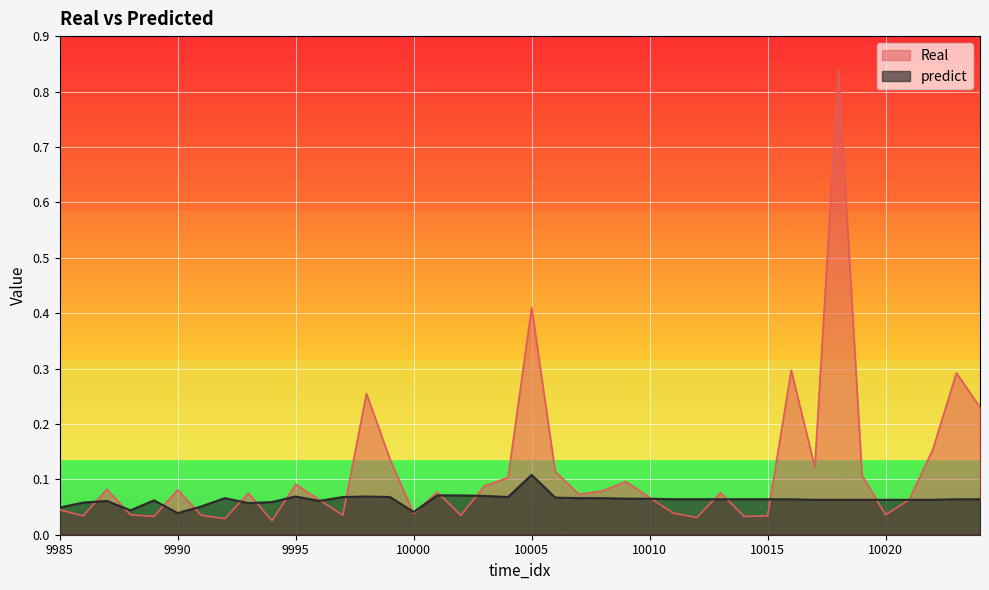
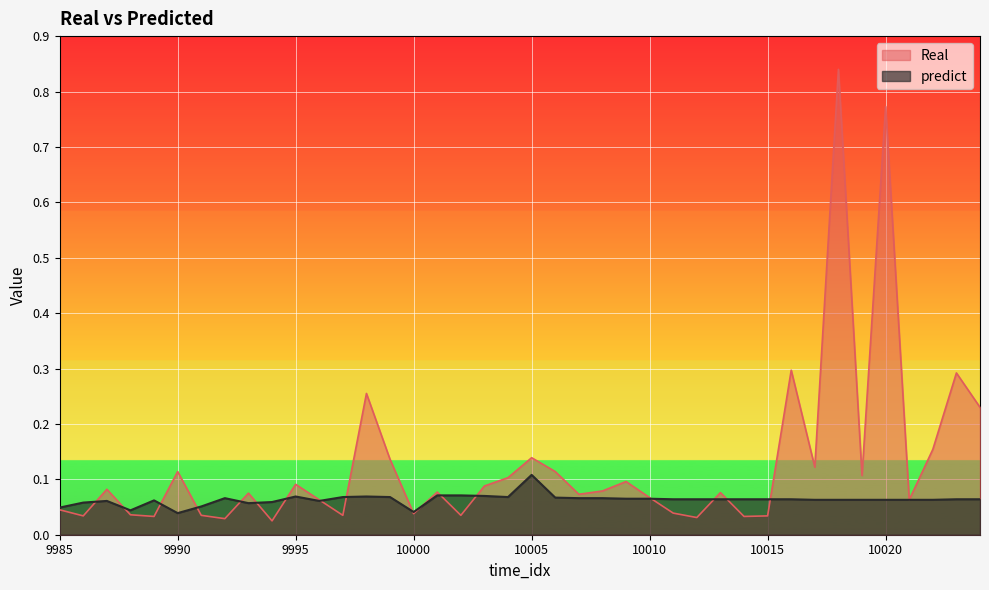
  {
    "Real": {
-     "9990": 0.08,
+     "9990": 0.11,
      "9995": 0.09,
-     "10005": 0.41,
+     "10005": 0.14,
      "10015": 0.03,
-     "10020": 0.04
+     "10020": 0.77
    },
    "predict": {
      "9990": 0.04,
      "9995": 0.07,
      "10005": 0.11,
      "10015": 0.06,
      "10020": 0.06
    }
  }
